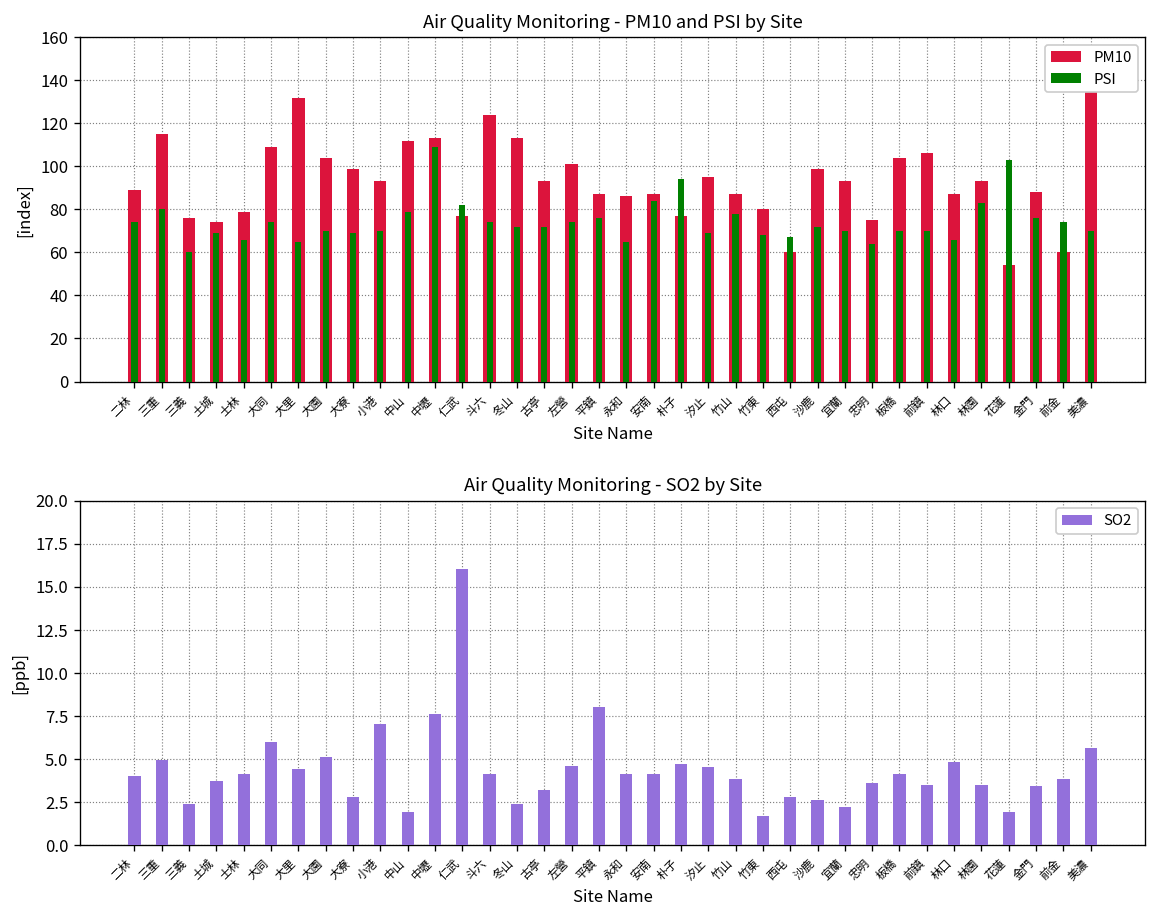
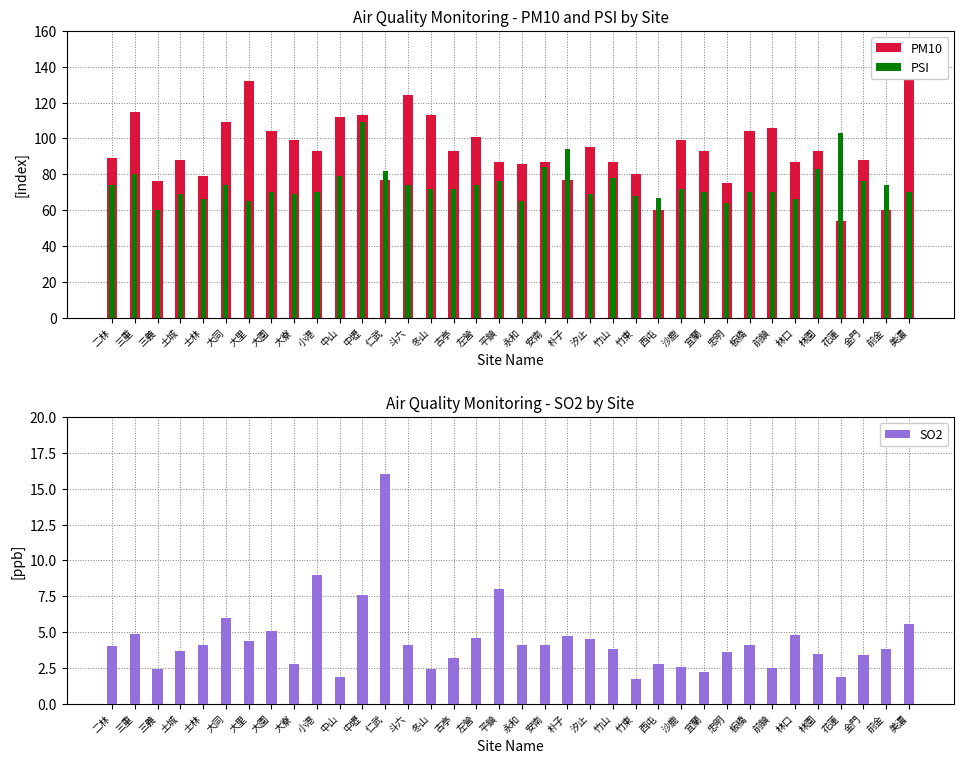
  {
    "Air Quality Monitoring - PM10 and PSI by Site": {
      "PM10": {
        "二林": 89,
        "三重": 115,
        "三義": 76,
-       "土城": 74,
+       "土城": 88,
        "士林": 79,
        "大同": 109,
        "大里": 132,
        "大園": 104,
        "大寮": 99,
        "小港": 93,
        "中山": 112,
        "中壢": 113,
        "斗六": 124,
        "冬山": 113,
        "古亭": 93,
        "左營": 101,
        "平鎮": 87,
        "永和": 86,
        "安南": 87,
        "汐止": 95,
        "竹山": 87,
        "竹東": 80,
        "沙鹿": 99,
        "宜蘭": 93,
        "忠明": 75,
        "板橋": 104,
        "前鎮": 106,
        "林口": 87,
        "林園": 93,
        "金門": 88
      },
      "PSI": {
        "仁武": 82,
        "朴子": 94,
        "西屯": 67,
        "花蓮": 103,
        "前金": 74
      }
    },
    "Air Quality Monitoring - SO2 by Site": {
      "二林": 4.0,
      "三重": 4.9,
      "三義": 2.4,
      "土城": 3.7,
      "士林": 4.1,
      "大同": 6.0,
      "大里": 4.4,
      "大園": 5.1,
      "大寮": 2.8,
-     "小港": 7,
+     "小港": 9,
      "中山": 1.9,
      "中壢": 7.6,
      "仁武": 16.0,
      "斗六": 4.1,
      "冬山": 2.4,
      "古亭": 3.2,
      "左營": 4.6,
      "平鎮": 8.0,
      "永和": 4.1,
      "安南": 4.1,
      "朴子": 4.7,
      "汐止": 4.5,
      "竹山": 3.8,
      "竹東": 1.7,
      "西屯": 2.8,
      "沙鹿": 2.6,
      "宜蘭": 2.2,
      "忠明": 3.6,
      "板橋": 4.1,
-     "前鎮": 3.5,
+     "前鎮": 2.5,
      "林口": 4.8,
      "林園": 3.5,
      "花蓮": 1.9,
      "金門": 3.4,
      "前金": 3.8,
      "美濃": 5.6
    }
  }
